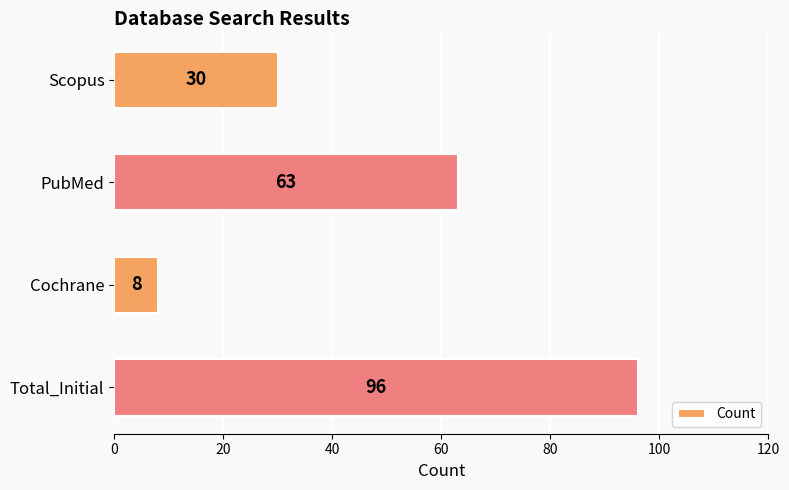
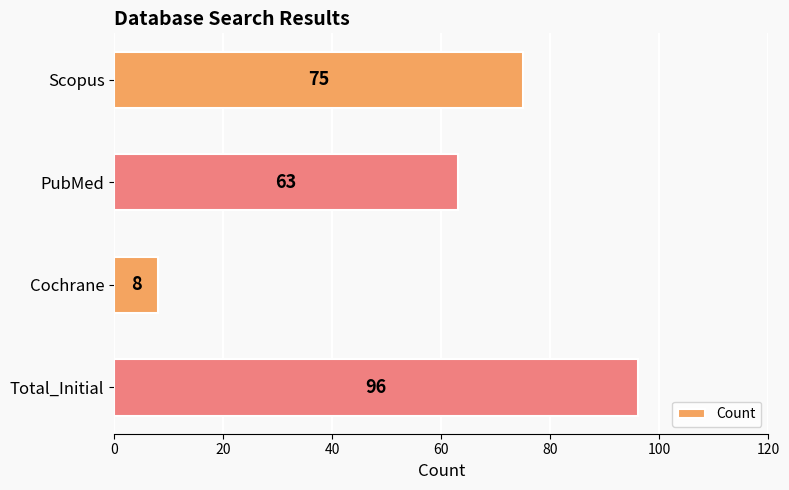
  {
-   "Scopus": 30,
+   "Scopus": 75,
    "PubMed": 63,
    "Cochrane": 8,
    "Total_Initial": 96
  }
